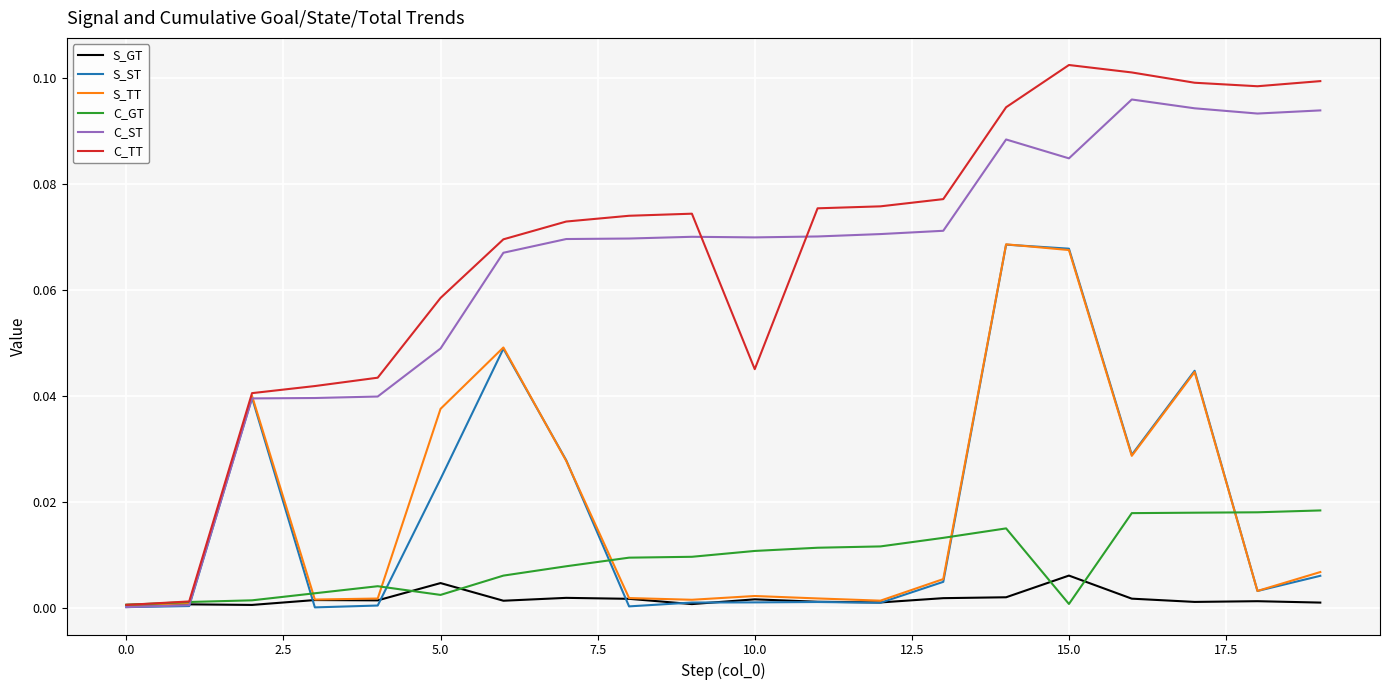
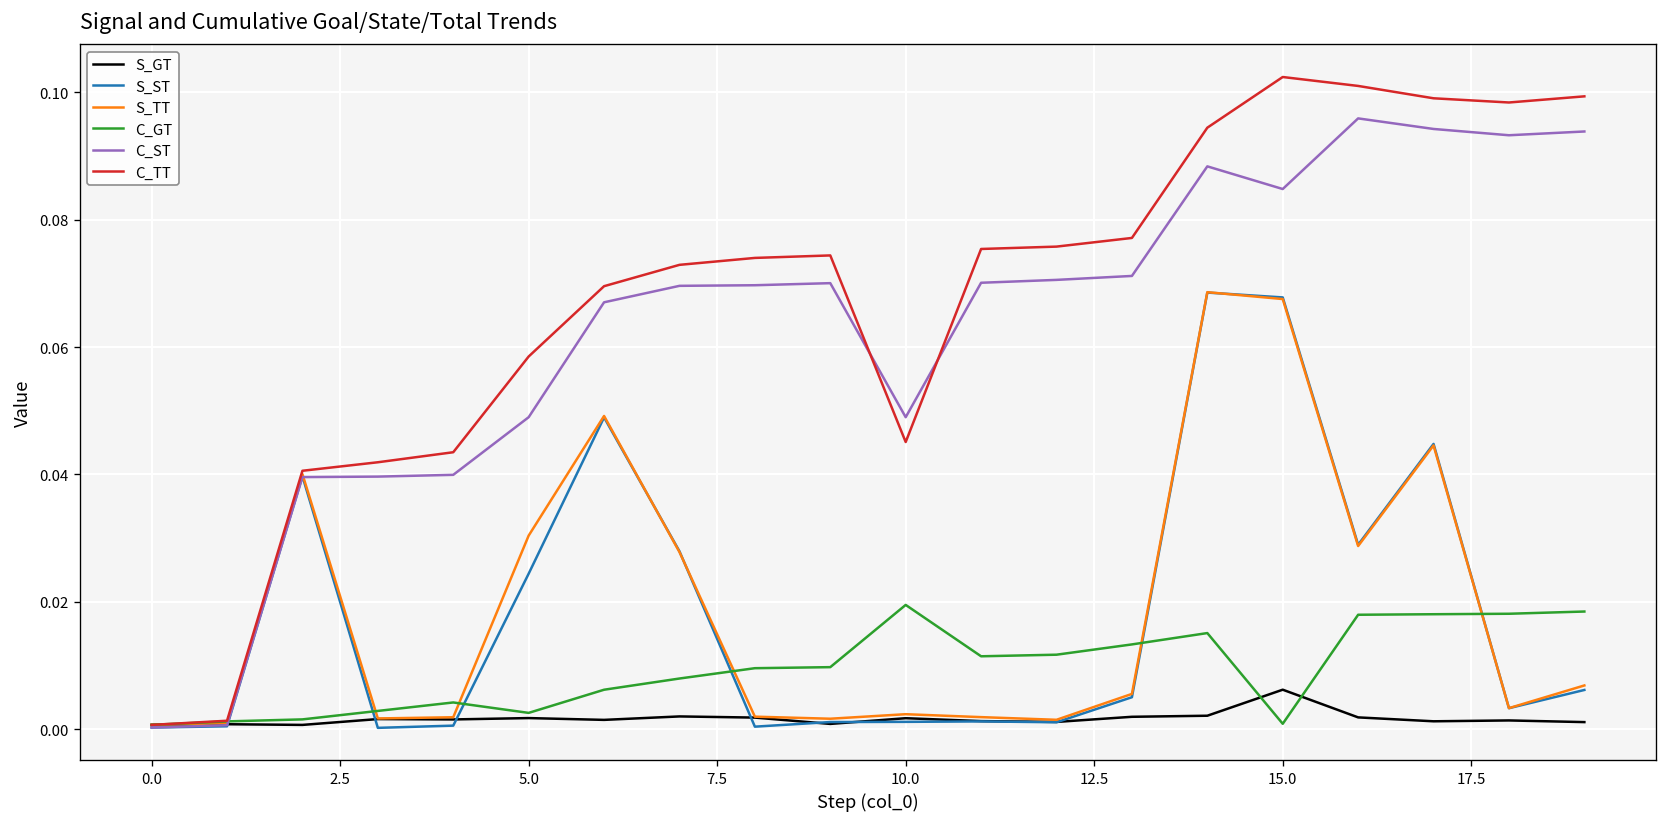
  {
    "S_GT": {
-     "5.0": 0.005,
+     "5.0": 0.002,
      "10.0": 0.002,
      "15.0": 0.006
    },
    "S_ST": {
      "5.0": 0.024,
      "10.0": 0.001
    },
    "S_TT": {
-     "5.0": 0.038,
+     "5.0": 0.030,
      "10.0": 0.002
    },
    "C_GT": {
      "5.0": 0.003,
-     "10.0": 0.011,
+     "10.0": 0.020,
      "15.0": 0.001
    },
    "C_ST": {
      "5.0": 0.049,
-     "10.0": 0.070,
+     "10.0": 0.049,
      "15.0": 0.085
    },
    "C_TT": {
      "5.0": 0.059,
      "10.0": 0.045,
      "15.0": 0.102
    }
  }
